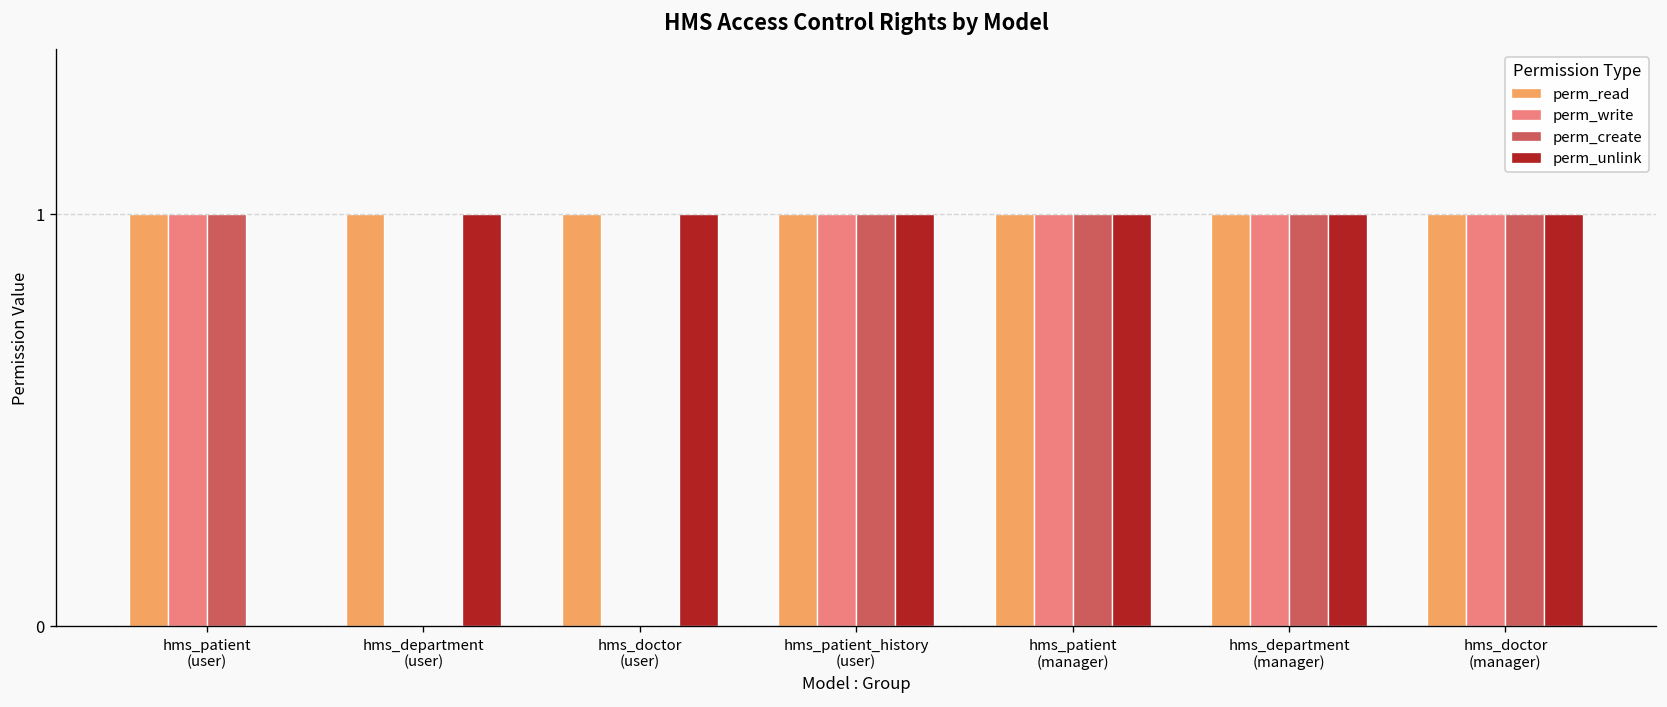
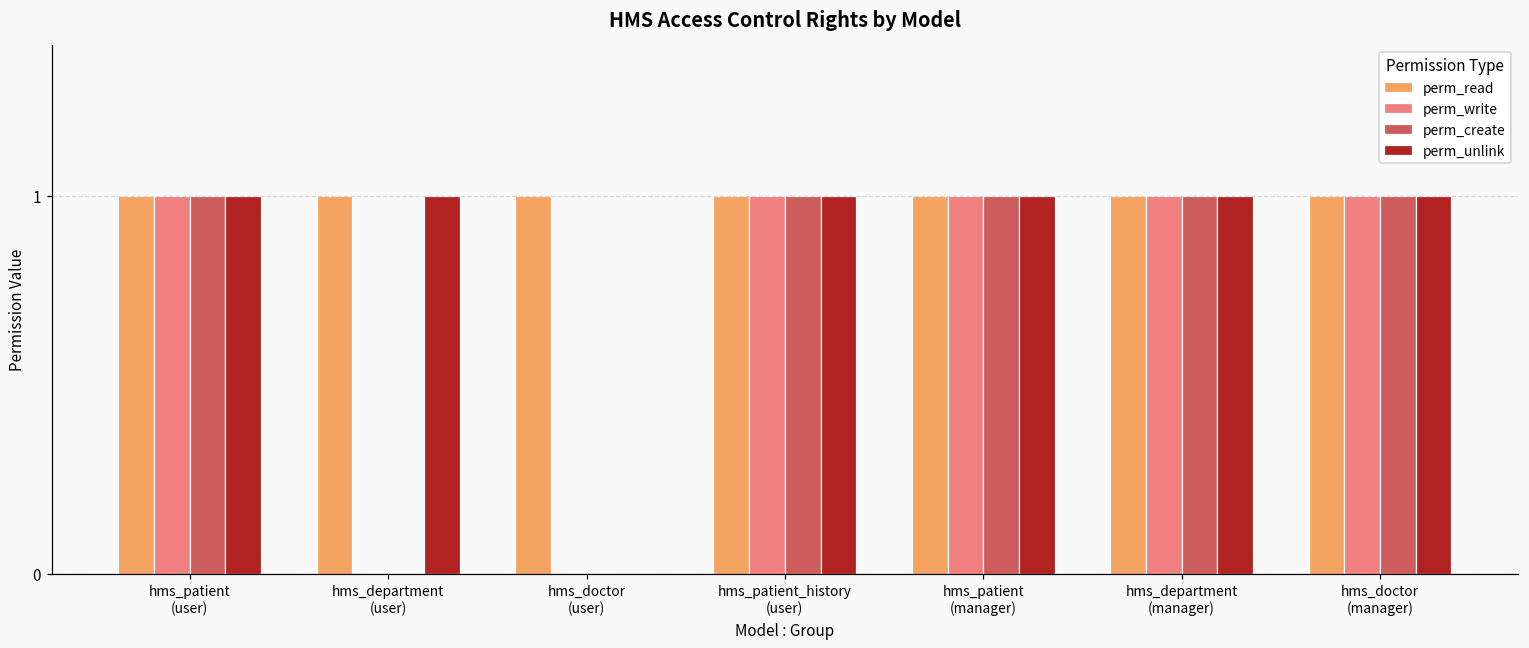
  {
    "perm_create": {
      "hms_patient (user)": 1,
      "hms_department (user)": 0,
      "hms_doctor (user)": 0,
      "hms_patient_history (user)": 1,
      "hms_patient (manager)": 1,
      "hms_department (manager)": 1,
      "hms_doctor (manager)": 1
    },
    "perm_unlink": {
-     "hms_patient (user)": 0,
+     "hms_patient (user)": 1,
      "hms_department (user)": 1,
-     "hms_doctor (user)": 1,
+     "hms_doctor (user)": 0,
      "hms_patient_history (user)": 1,
      "hms_patient (manager)": 1,
      "hms_department (manager)": 1,
      "hms_doctor (manager)": 1
    }
  }
